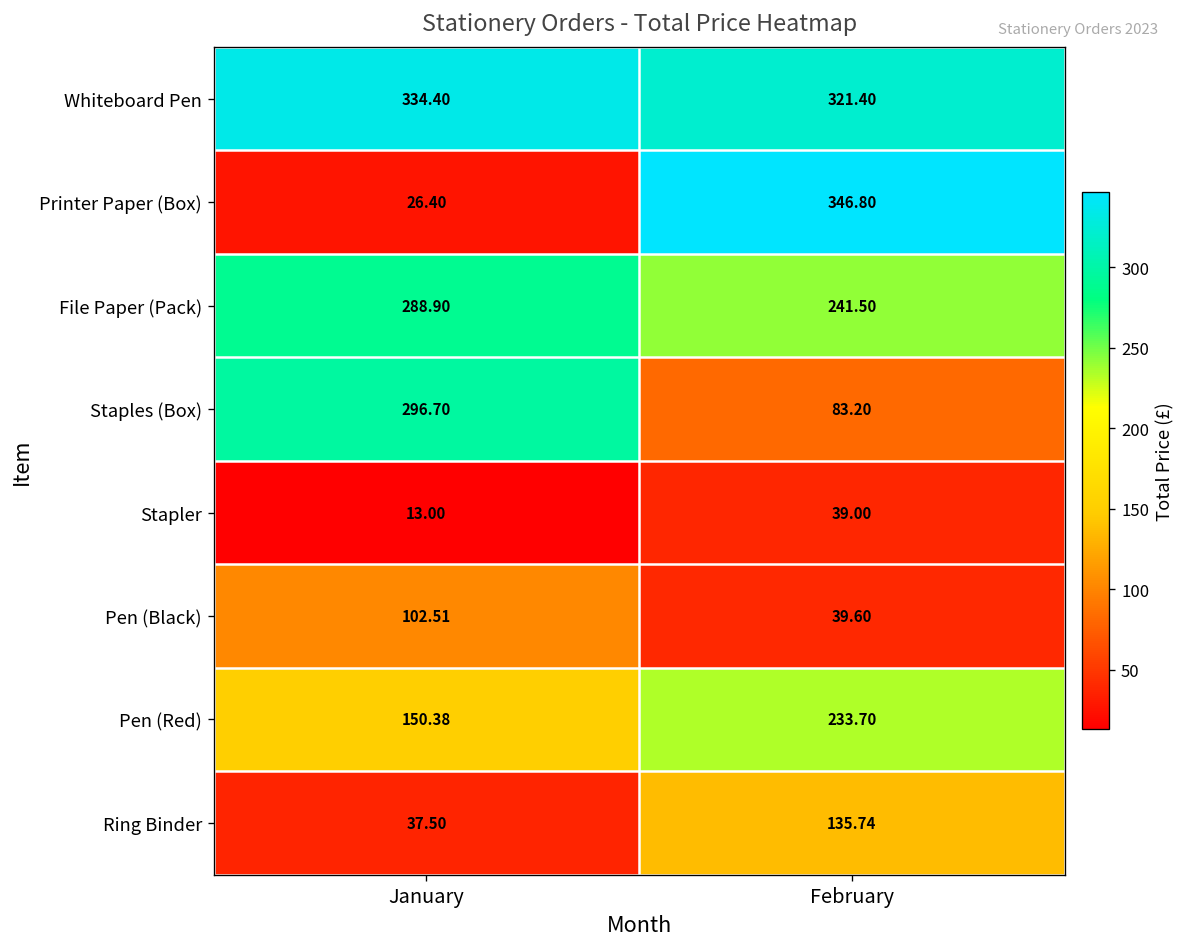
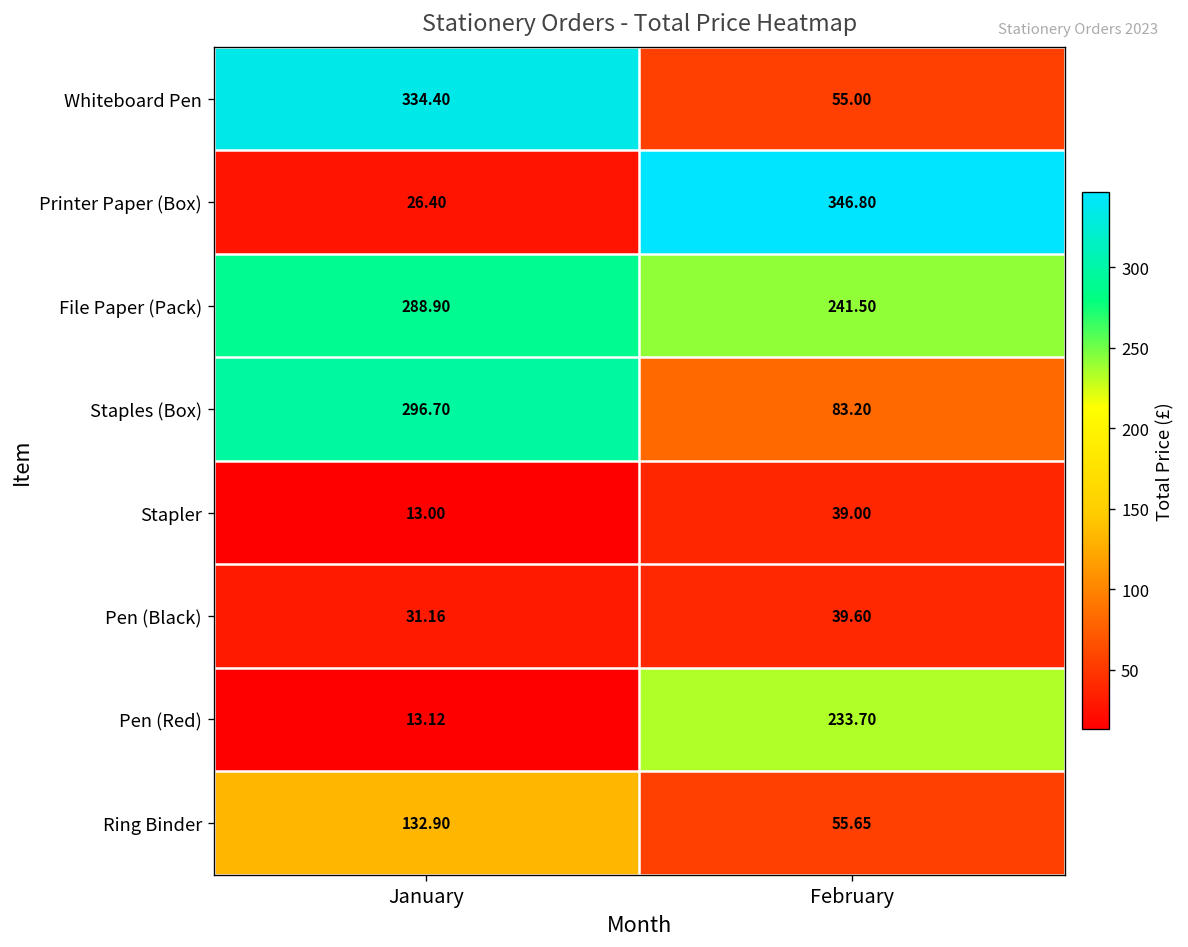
  {
    "Whiteboard Pen": {
      "January": 334.40,
-     "February": 321.40
+     "February": 55.00
    },
    "Printer Paper (Box)": {
      "January": 26.40,
      "February": 346.80
    },
    "File Paper (Pack)": {
      "January": 288.90,
      "February": 241.50
    },
    "Staples (Box)": {
      "January": 296.70,
      "February": 83.20
    },
    "Stapler": {
      "January": 13.00,
      "February": 39.00
    },
    "Pen (Black)": {
-     "January": 102.51,
+     "January": 31.16,
      "February": 39.60
    },
    "Pen (Red)": {
-     "January": 150.38,
+     "January": 13.12,
      "February": 233.70
    },
    "Ring Binder": {
-     "January": 37.50,
-     "February": 135.74
+     "January": 132.90,
+     "February": 55.65
    }
  }
